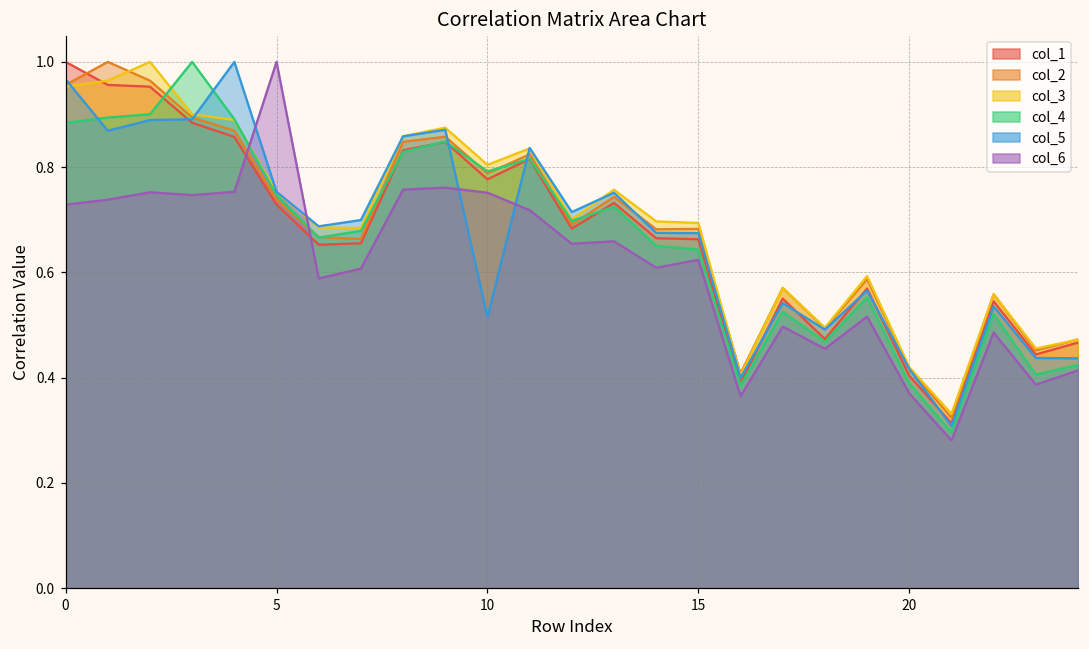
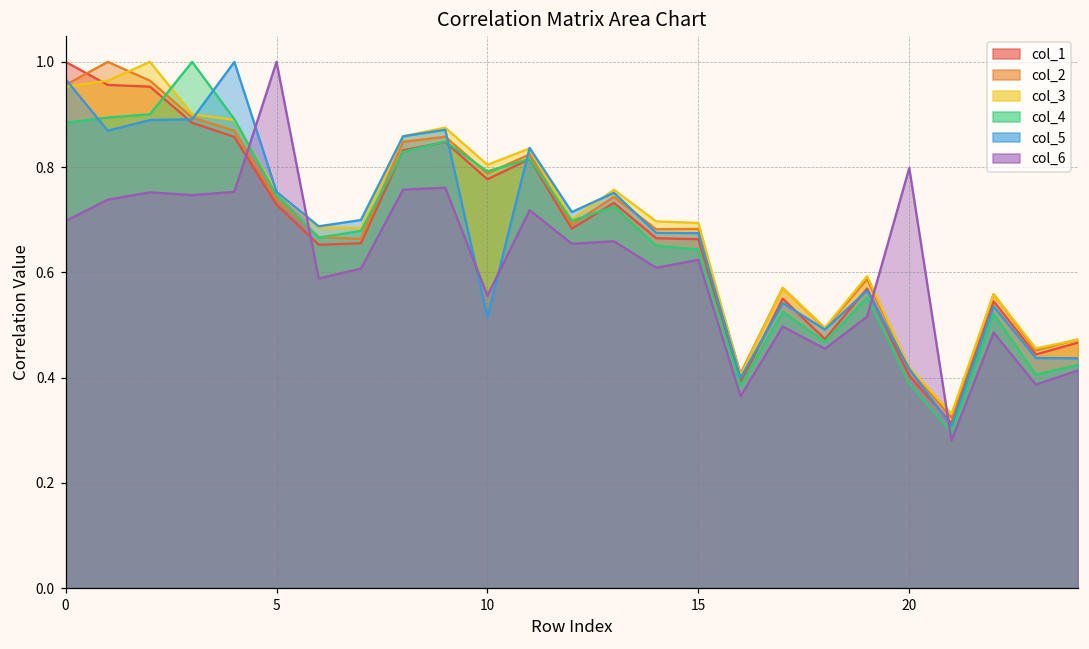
  {
    "col_4": {
      "0": 0.88,
      "5": 0.75,
      "15": 0.64,
      "20": 0.39
    },
    "col_5": {
      "0": 0.97,
      "10": 0.51,
      "15": 0.67
    },
    "col_6": {
-     "0": 0.73,
+     "0": 0.70,
      "5": 1.00,
-     "10": 0.75,
+     "10": 0.56,
      "15": 0.62,
-     "20": 0.37
+     "20": 0.80
    }
  }
